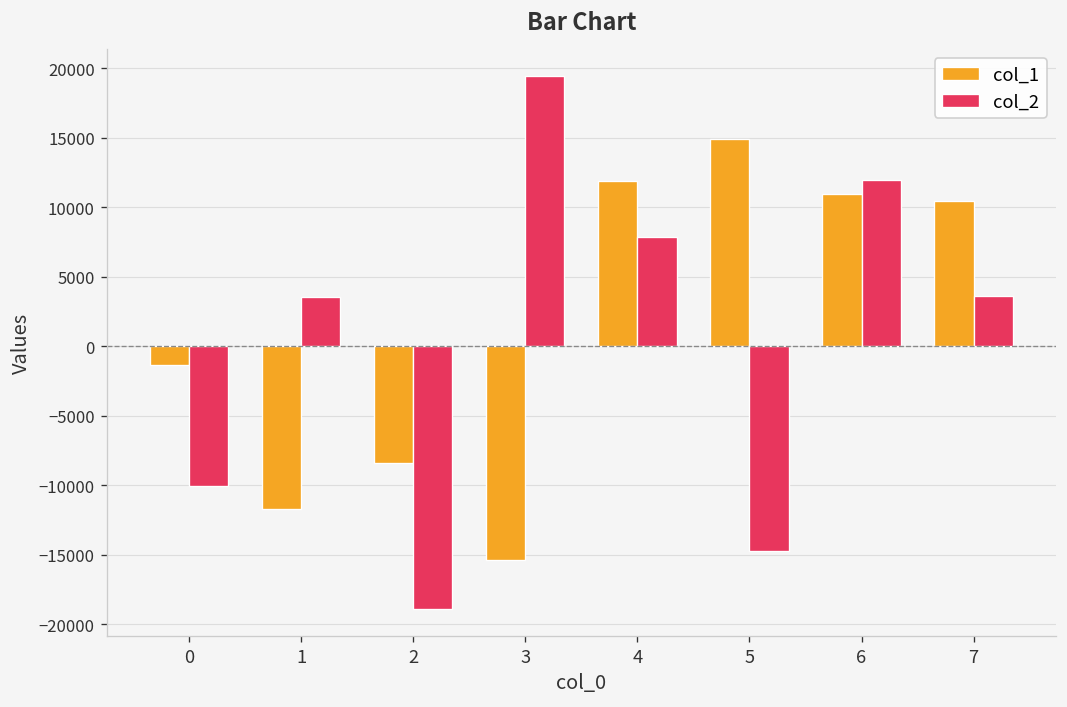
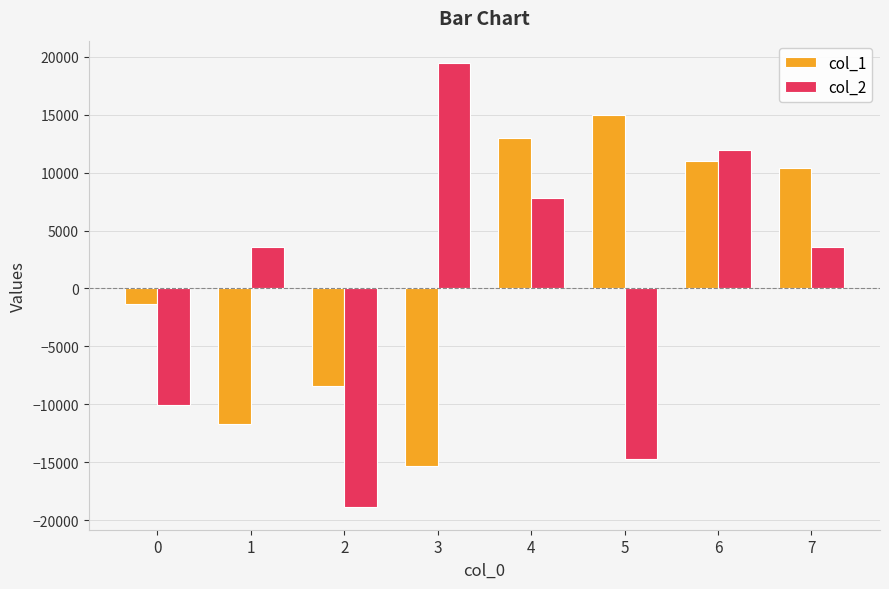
  {
    "col_1": {
      "0": -1300,
      "1": -11700,
      "2": -8400,
      "3": -15400,
-     "4": 11900,
+     "4": 13000,
      "5": 14900,
      "6": 11000,
      "7": 10400
    },
    "col_2": {
      "0": -10100,
      "1": 3500,
      "2": -18900,
      "3": 19500,
      "4": 7800,
      "5": -14700,
      "6": 12000,
      "7": 3600
    }
  }
